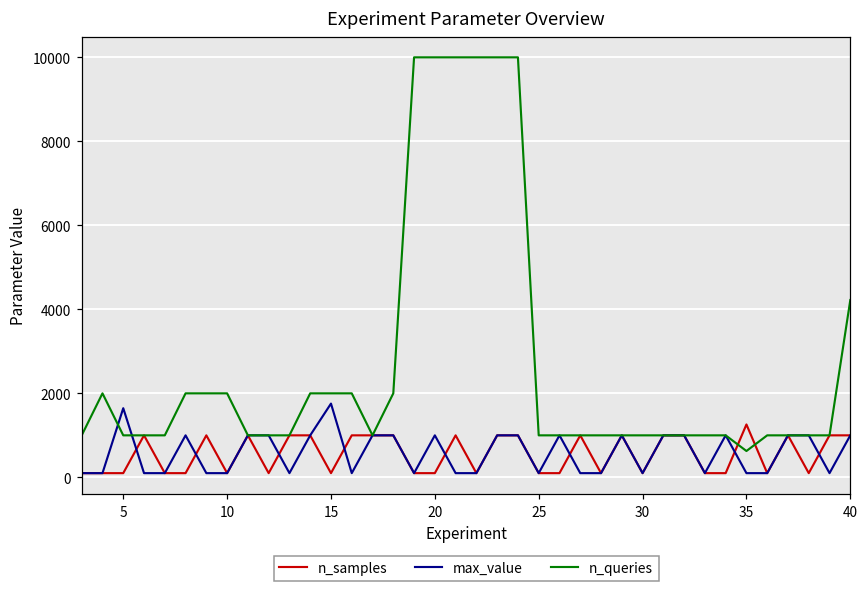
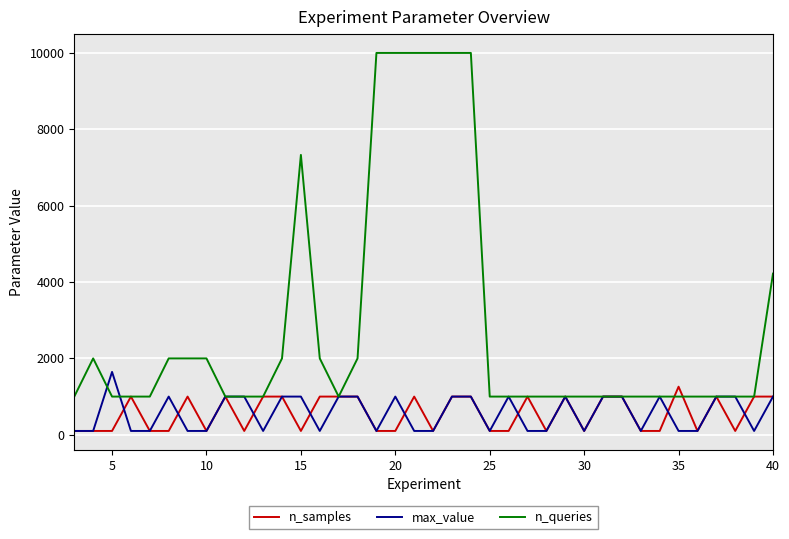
  {
    "n_samples": {
      "5": 100,
      "15": 100,
      "20": 100,
      "35": 1300
    },
    "max_value": {
      "5": 1600,
-     "15": 1800,
+     "15": 1000,
      "20": 1000,
      "35": 100
    },
    "n_queries": {
      "5": 1000,
      "10": 2000,
-     "15": 2000,
+     "15": 7300,
      "20": 10000,
      "25": 1000,
      "30": 1000,
-     "35": 600,
+     "35": 1000,
      "40": 4200
    }
  }
